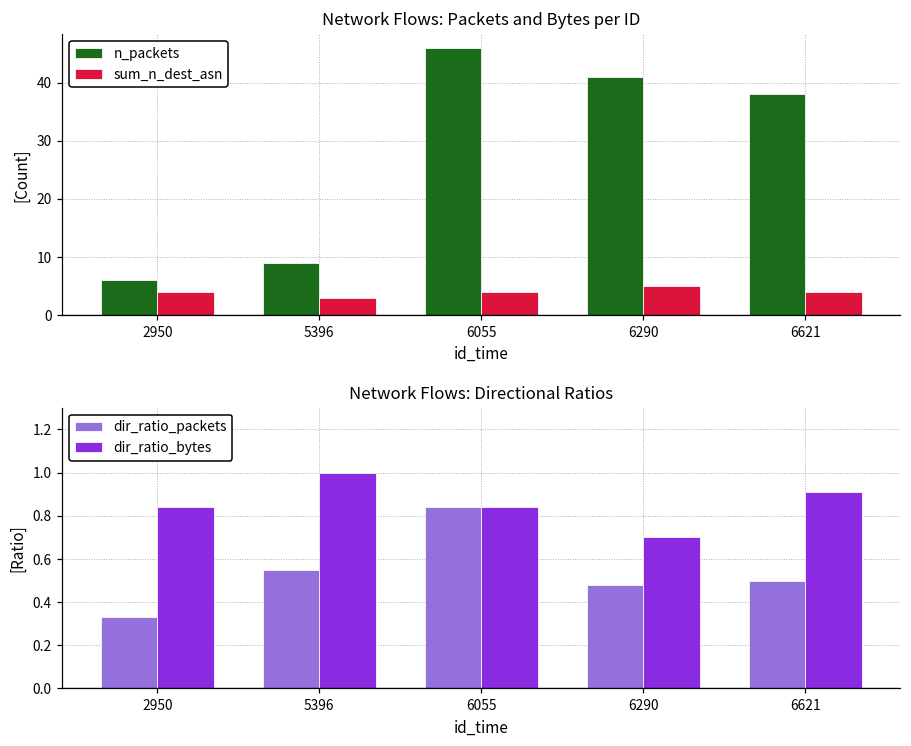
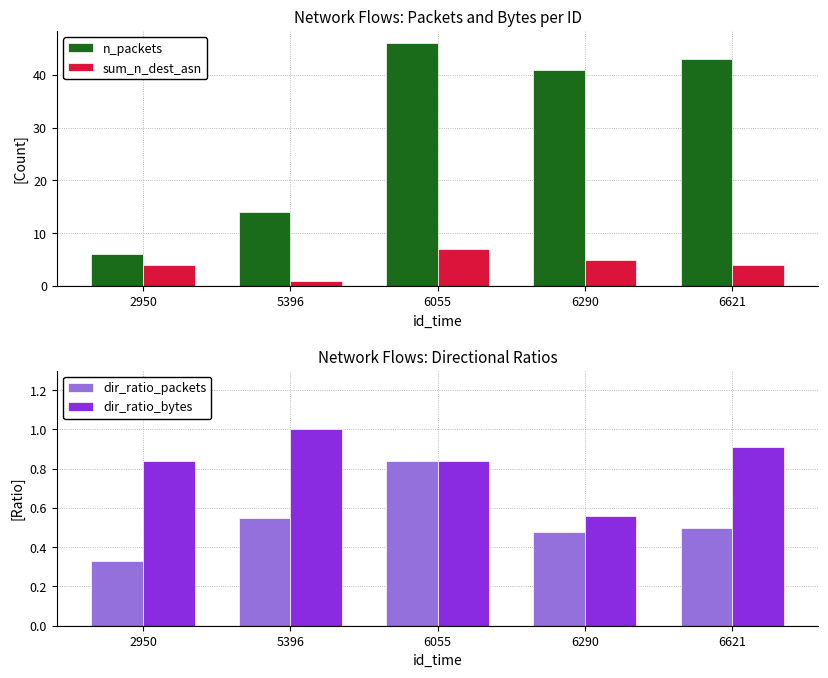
  {
    "Network Flows: Packets and Bytes per ID": {
      "n_packets": {
        "2950": 6,
-       "5396": 9,
+       "5396": 14,
        "6055": 46,
        "6290": 41,
-       "6621": 38
+       "6621": 43
      },
      "sum_n_dest_asn": {
        "2950": 4,
-       "5396": 3,
-       "6055": 4,
+       "5396": 1,
+       "6055": 7,
        "6290": 5,
        "6621": 4
      }
    },
    "Network Flows: Directional Ratios": {
      "dir_ratio_packets": {
        "2950": 0.33,
        "5396": 0.55,
        "6055": 0.84,
        "6290": 0.48,
        "6621": 0.50
      },
      "dir_ratio_bytes": {
        "2950": 0.84,
        "5396": 1.00,
        "6055": 0.84,
-       "6290": 0.70,
+       "6290": 0.56,
        "6621": 0.91
      }
    }
  }
